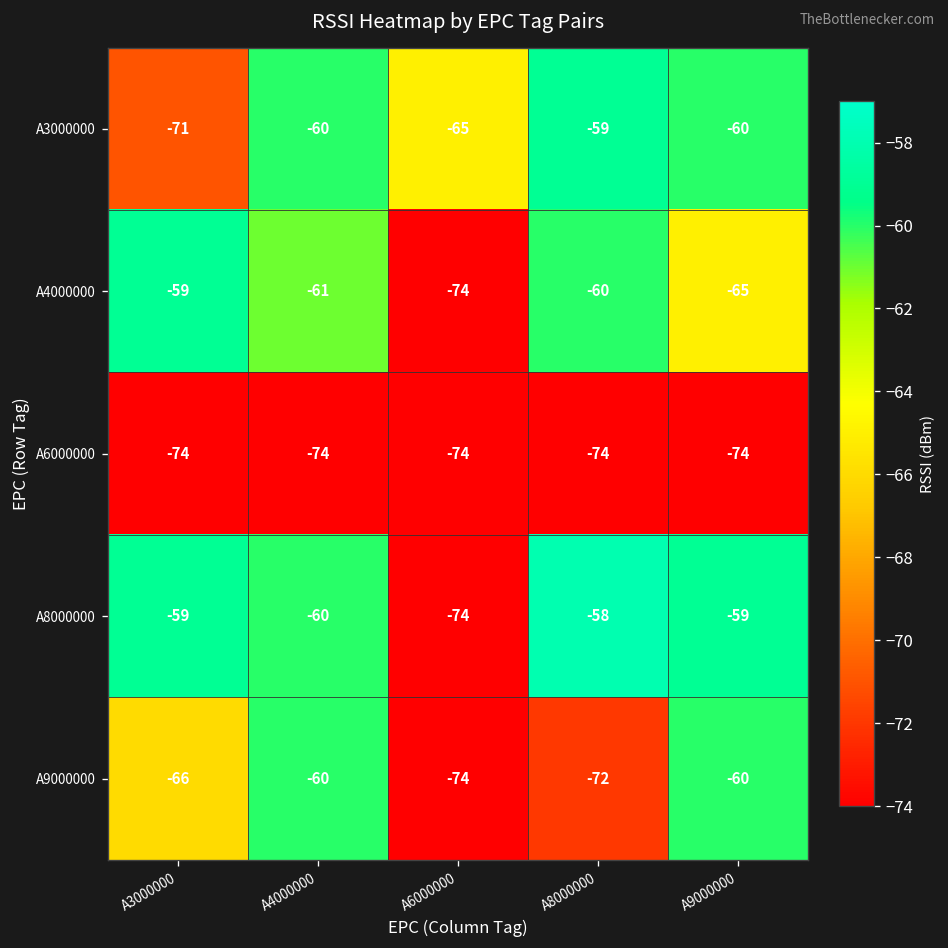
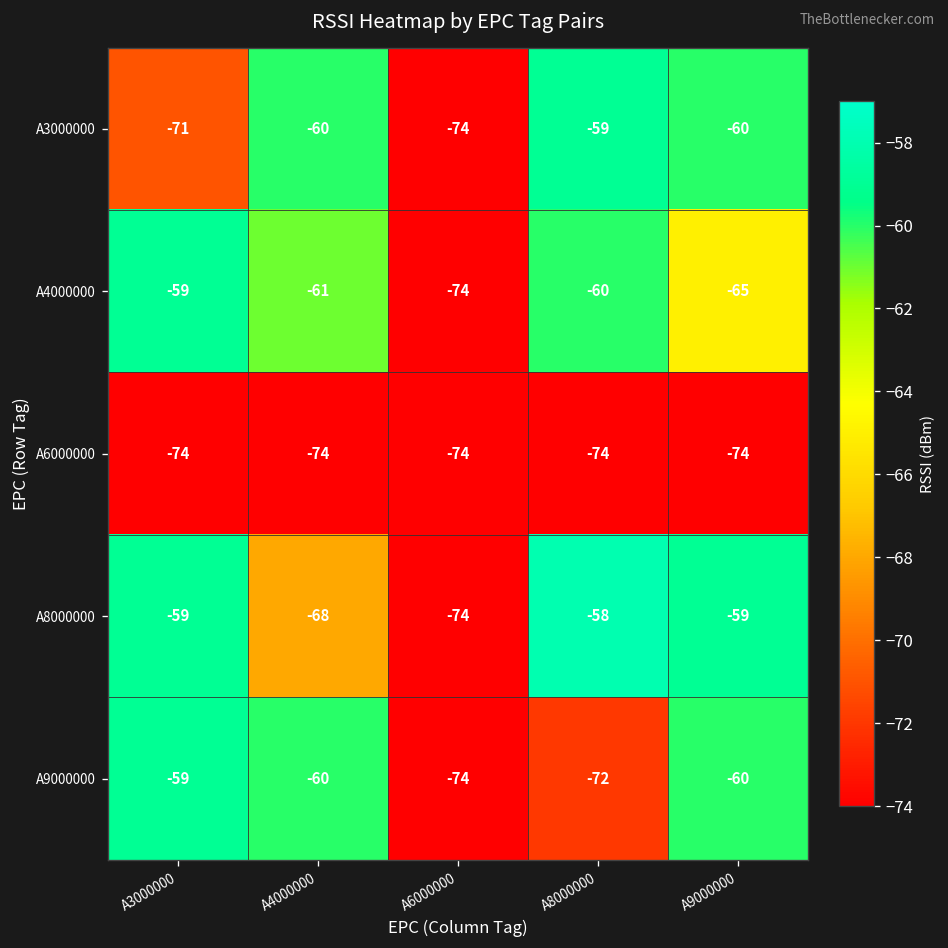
  {
    "A3000000": {
      "A3000000": -71,
      "A4000000": -60,
-     "A6000000": -65,
+     "A6000000": -74,
      "A8000000": -59,
      "A9000000": -60
    },
    "A4000000": {
      "A3000000": -59,
      "A4000000": -61,
      "A6000000": -74,
      "A8000000": -60,
      "A9000000": -65
    },
    "A6000000": {
      "A3000000": -74,
      "A4000000": -74,
      "A6000000": -74,
      "A8000000": -74,
      "A9000000": -74
    },
    "A8000000": {
      "A3000000": -59,
-     "A4000000": -60,
+     "A4000000": -68,
      "A6000000": -74,
      "A8000000": -58,
      "A9000000": -59
    },
    "A9000000": {
-     "A3000000": -66,
+     "A3000000": -59,
      "A4000000": -60,
      "A6000000": -74,
      "A8000000": -72,
      "A9000000": -60
    }
  }
